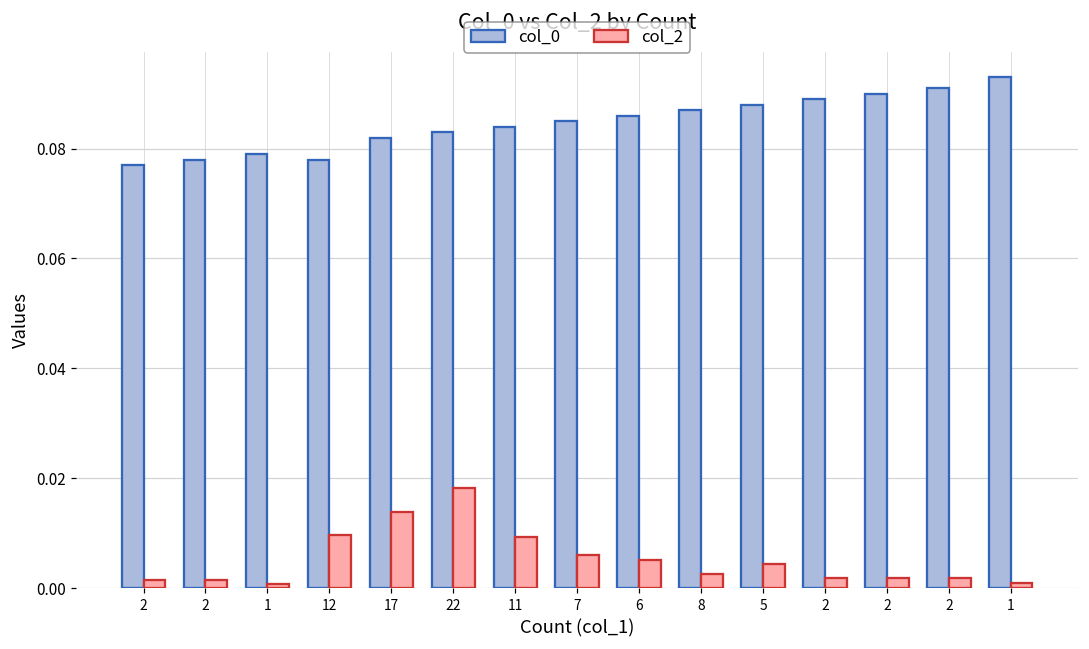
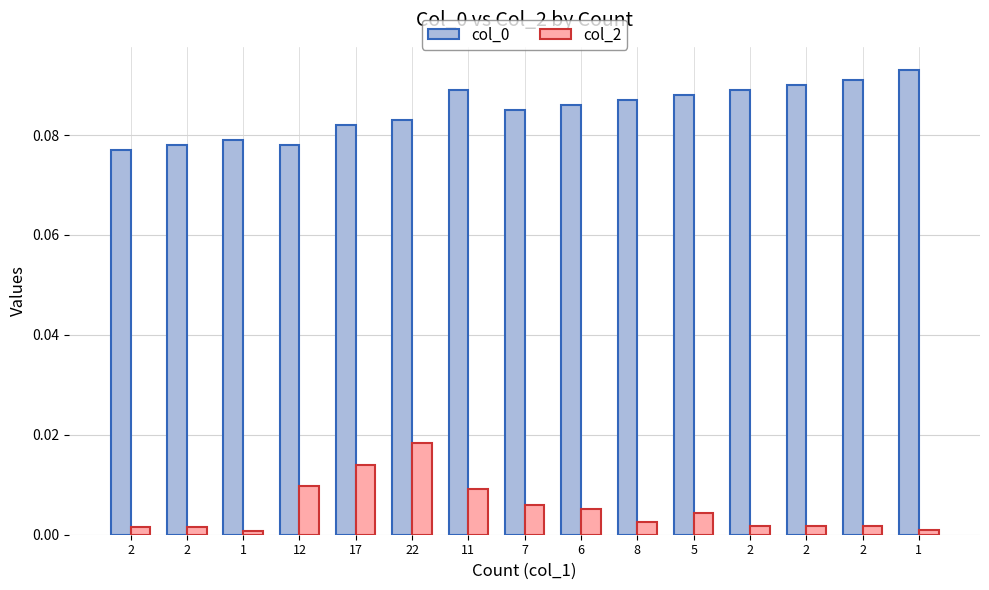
  {
    "col_0": {
      "12": 0.078,
      "17": 0.082,
      "22": 0.083,
-     "11": 0.084,
+     "11": 0.089,
      "7": 0.085,
      "6": 0.086,
      "8": 0.087,
      "5": 0.088
    },
    "col_2": {
      "12": 0.010,
      "17": 0.014,
      "22": 0.018,
      "11": 0.009,
      "7": 0.006,
      "6": 0.005,
      "8": 0.003,
      "5": 0.004
    }
  }
